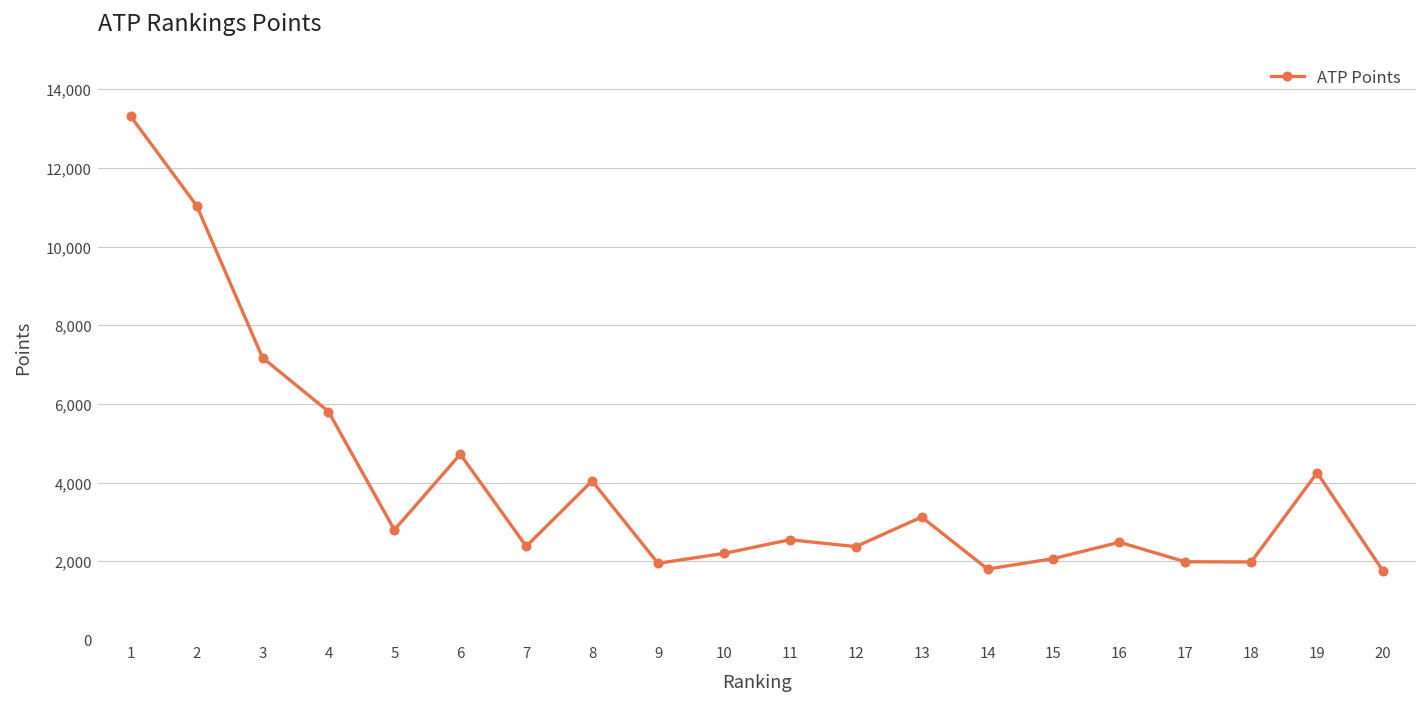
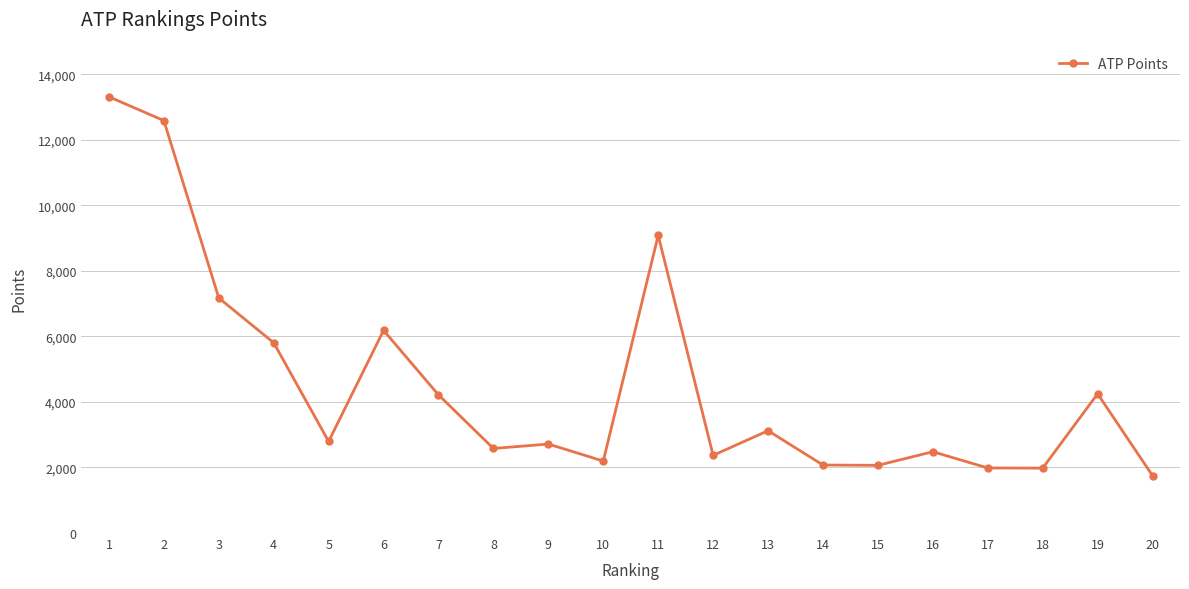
  {
    "1": "13,300",
-   "2": "11,000",
+   "2": "12,600",
    "3": "7,200",
    "4": "5,800",
    "5": "2,800",
-   "6": "4,700",
-   "7": "2,400",
-   "8": "4,000",
-   "9": "1,900",
+   "6": "6,200",
+   "7": "4,200",
+   "8": "2,600",
+   "9": "2,700",
    "10": "2,200",
-   "11": "2,500",
+   "11": "9,100",
    "12": "2,400",
    "13": "3,100",
-   "14": "1,800",
+   "14": "2,100",
    "15": "2,100",
    "16": "2,500",
    "17": "2,000",
    "18": "2,000",
    "19": "4,200",
    "20": "1,800"
  }
